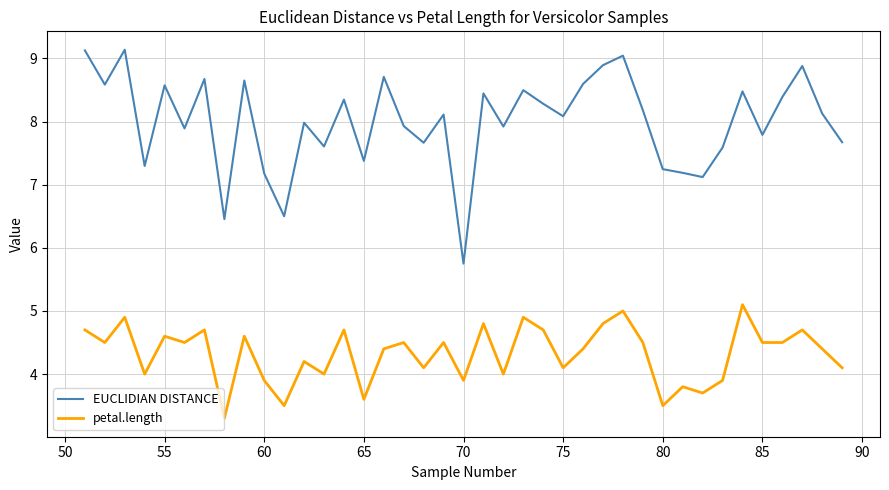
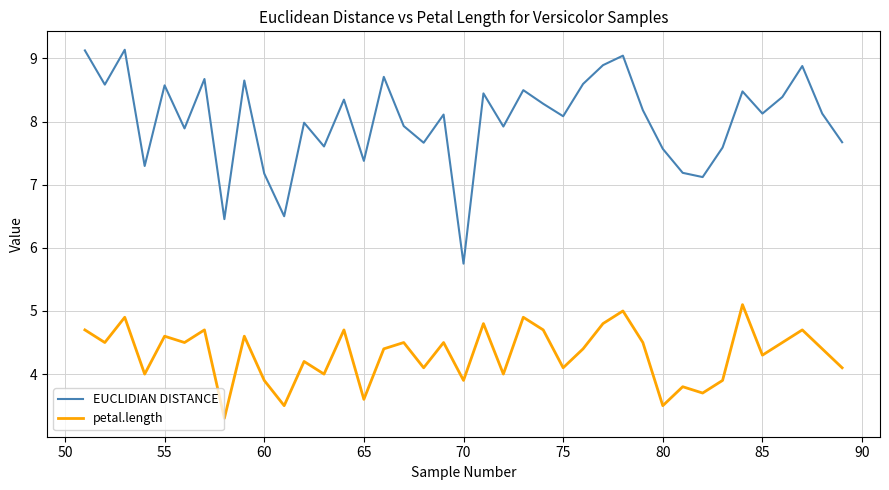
  {
    "EUCLIDIAN DISTANCE": {
      "55": 8.6,
      "60": 7.2,
      "65": 7.4,
      "70": 5.7,
      "75": 8.1,
-     "80": 7.2,
-     "85": 7.8
+     "80": 7.6,
+     "85": 8.1
    },
    "petal.length": {
      "55": 4.6,
      "60": 3.9,
      "65": 3.6,
      "70": 3.9,
      "75": 4.1,
      "80": 3.5,
-     "85": 4.5
+     "85": 4.3
    }
  }
